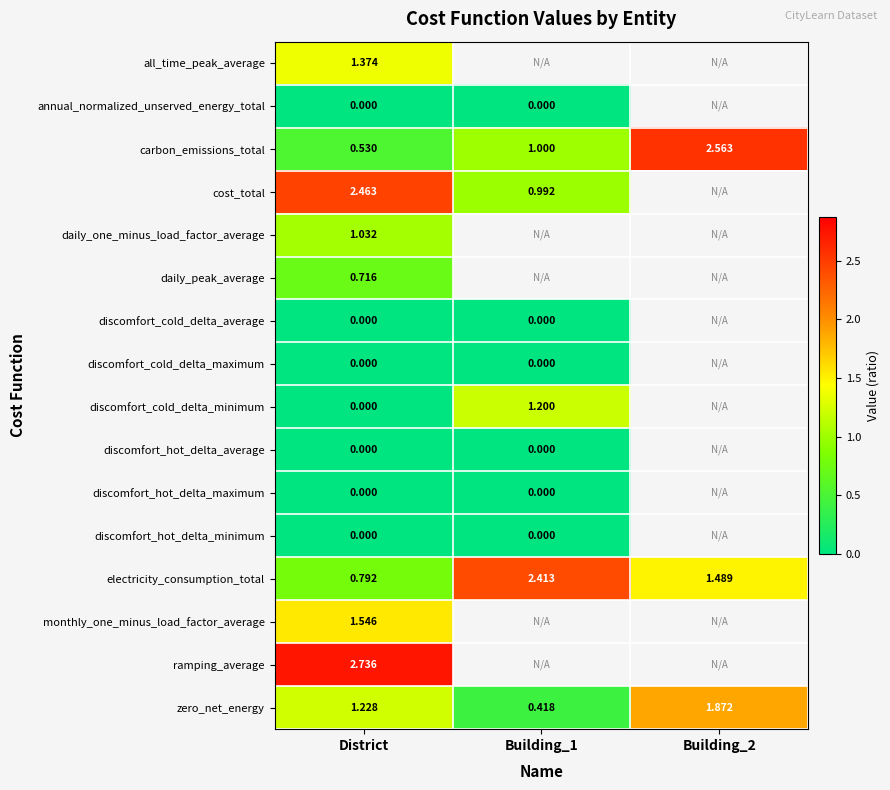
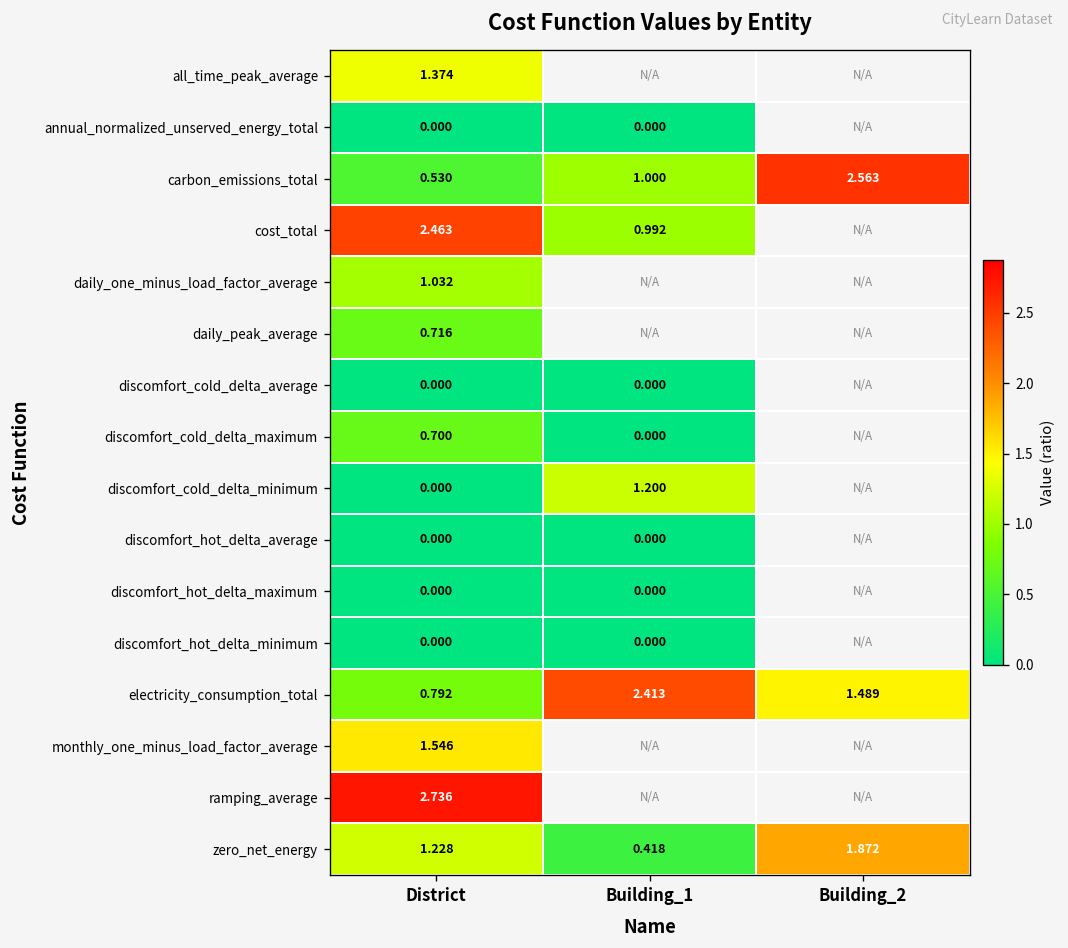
  {
    "all_time_peak_average": {
      "District": 1.374
    },
    "annual_normalized_unserved_energy_total": {
      "District": 0.000,
      "Building_1": 0.000
    },
    "carbon_emissions_total": {
      "District": 0.530,
      "Building_1": 1.000,
      "Building_2": 2.563
    },
    "cost_total": {
      "District": 2.463,
      "Building_1": 0.992
    },
    "daily_one_minus_load_factor_average": {
      "District": 1.032
    },
    "daily_peak_average": {
      "District": 0.716
    },
    "discomfort_cold_delta_average": {
      "District": 0.000,
      "Building_1": 0.000
    },
    "discomfort_cold_delta_maximum": {
-     "District": 0.000,
+     "District": 0.700,
      "Building_1": 0.000
    },
    "discomfort_cold_delta_minimum": {
      "District": 0.000,
      "Building_1": 1.200
    },
    "discomfort_hot_delta_average": {
      "District": 0.000,
      "Building_1": 0.000
    },
    "discomfort_hot_delta_maximum": {
      "District": 0.000,
      "Building_1": 0.000
    },
    "discomfort_hot_delta_minimum": {
      "District": 0.000,
      "Building_1": 0.000
    },
    "electricity_consumption_total": {
      "District": 0.792,
      "Building_1": 2.413,
      "Building_2": 1.489
    },
    "monthly_one_minus_load_factor_average": {
      "District": 1.546
    },
    "ramping_average": {
      "District": 2.736
    },
    "zero_net_energy": {
      "District": 1.228,
      "Building_1": 0.418,
      "Building_2": 1.872
    }
  }
